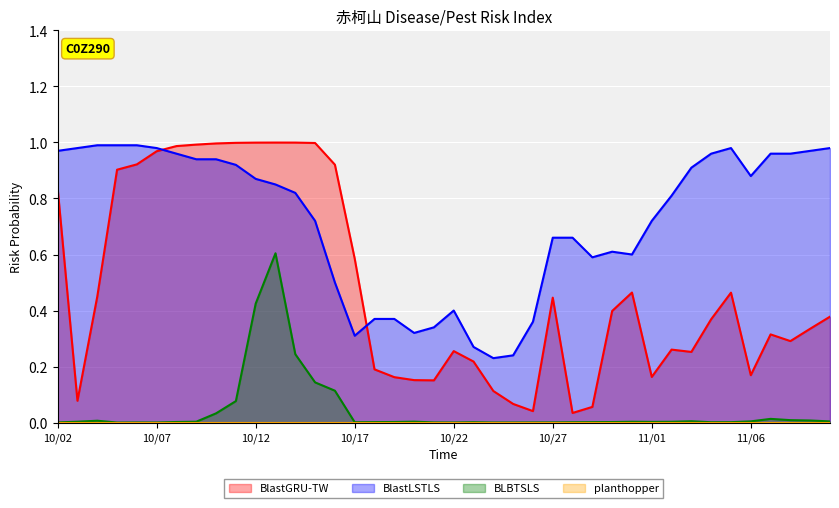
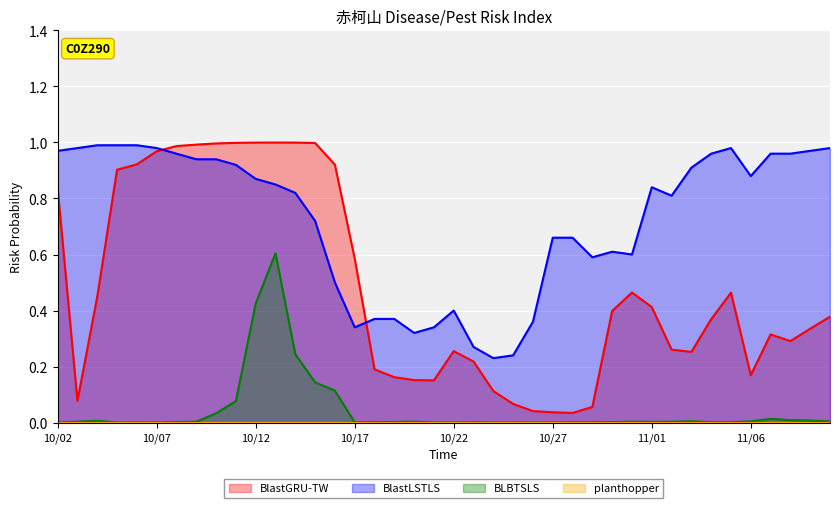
  {
    "BlastGRU-TW": {
      "10/02": 0.84,
      "10/07": 0.97,
      "10/12": 1.00,
      "10/17": 0.59,
      "10/22": 0.26,
-     "10/27": 0.45,
-     "11/01": 0.16,
+     "10/27": 0.04,
+     "11/01": 0.41,
      "11/06": 0.17
    },
    "BlastLSTLS": {
      "10/02": 0.97,
      "10/07": 0.98,
      "10/12": 0.87,
-     "10/17": 0.31,
+     "10/17": 0.34,
      "10/22": 0.40,
      "10/27": 0.66,
-     "11/01": 0.72,
+     "11/01": 0.84,
      "11/06": 0.88
    },
    "BLBTSLS": {
      "10/12": 0.42
    },
    "planthopper": {
      "10/12": 0.00
    }
  }
